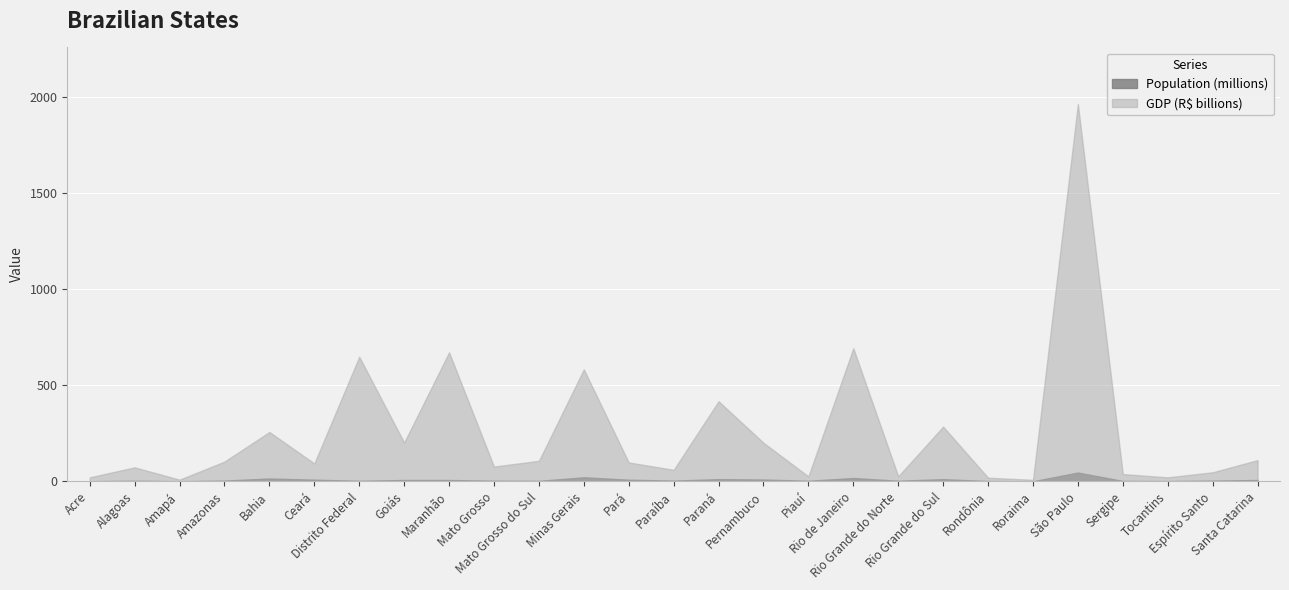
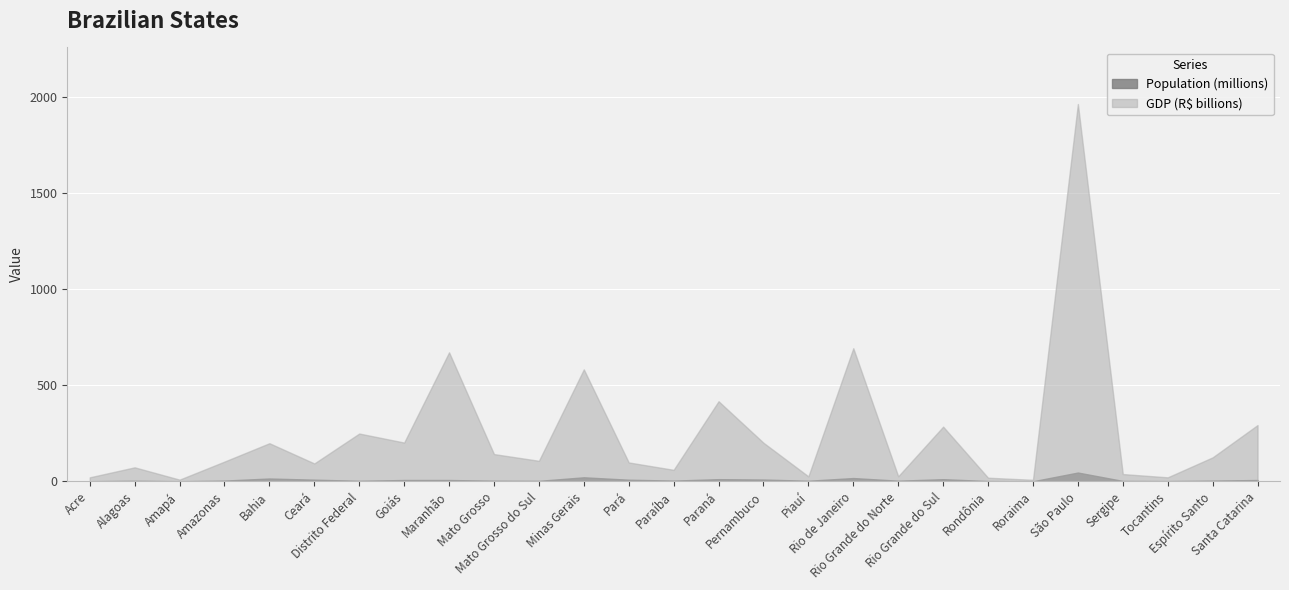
  {
    "Population (millions)": {
      "Bahia": 10,
      "Minas Gerais": 20,
      "Rio de Janeiro": 20,
      "São Paulo": 50
    },
    "GDP (R$ billions)": {
      "Acre": 20,
      "Alagoas": 70,
      "Amazonas": 100,
-     "Bahia": 260,
+     "Bahia": 200,
      "Ceará": 90,
-     "Distrito Federal": 650,
+     "Distrito Federal": 250,
      "Goiás": 200,
      "Maranhão": 670,
-     "Mato Grosso": 80,
+     "Mato Grosso": 140,
      "Mato Grosso do Sul": 110,
      "Minas Gerais": 580,
      "Pará": 100,
      "Paraíba": 60,
      "Paraná": 420,
      "Pernambuco": 200,
      "Piauí": 30,
      "Rio de Janeiro": 690,
      "Rio Grande do Norte": 30,
      "Rio Grande do Sul": 280,
      "Rondônia": 20,
      "São Paulo": 1960,
      "Sergipe": 40,
      "Tocantins": 20,
-     "Espírito Santo": 50,
-     "Santa Catarina": 110
+     "Espírito Santo": 130,
+     "Santa Catarina": 290
    }
  }
